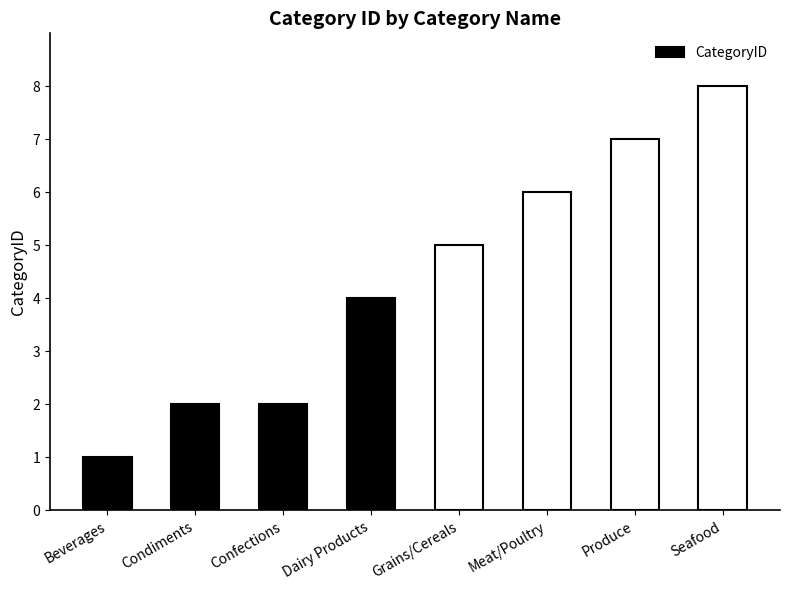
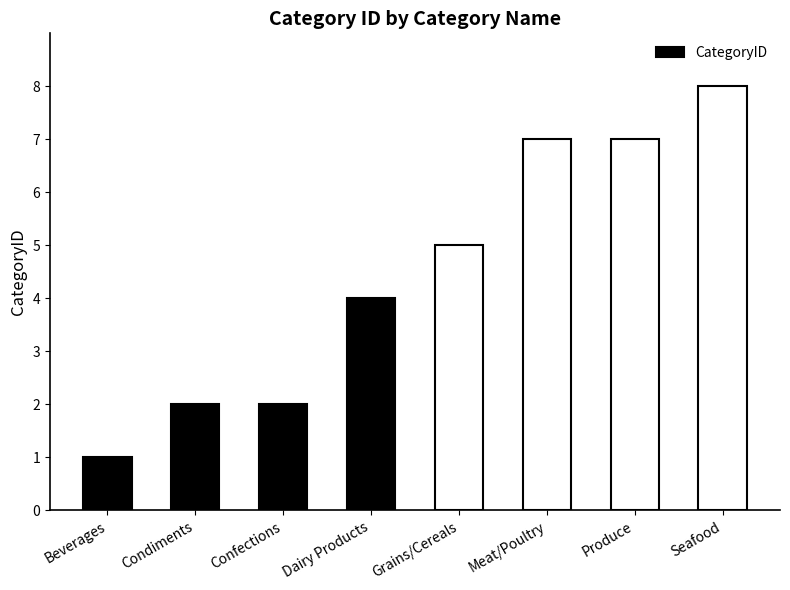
  {
    "Beverages": 1,
    "Condiments": 2,
    "Confections": 2,
    "Dairy Products": 4,
    "Grains/Cereals": 5,
-   "Meat/Poultry": 6,
+   "Meat/Poultry": 7,
    "Produce": 7,
    "Seafood": 8
  }
